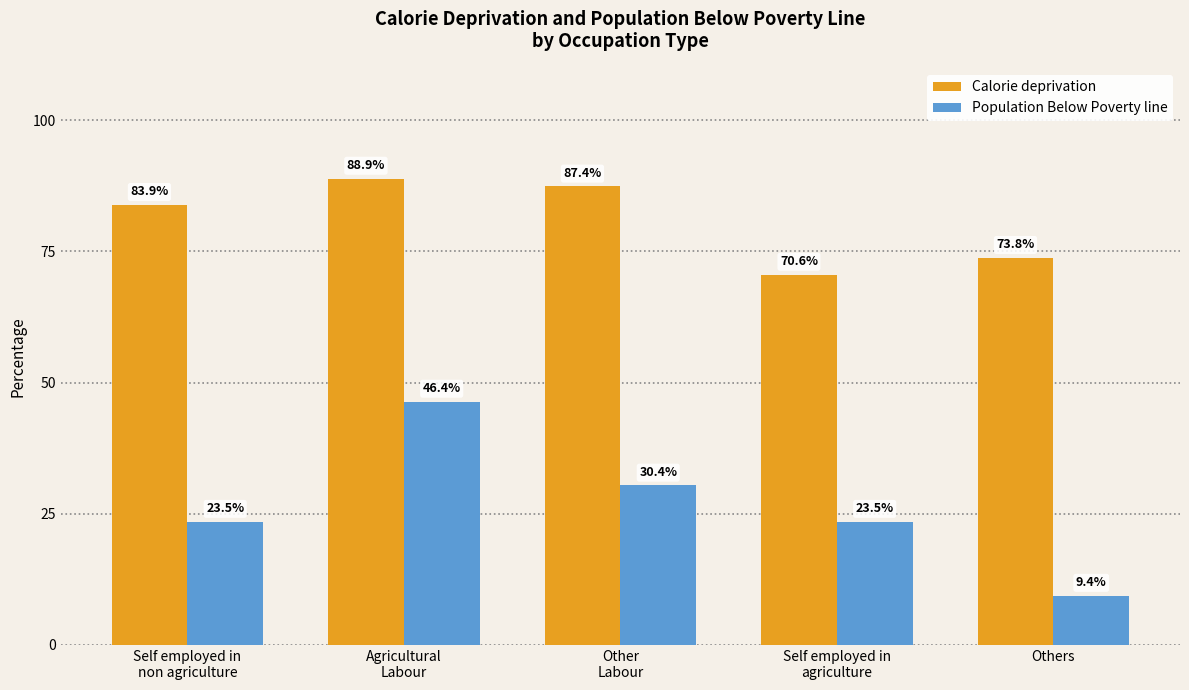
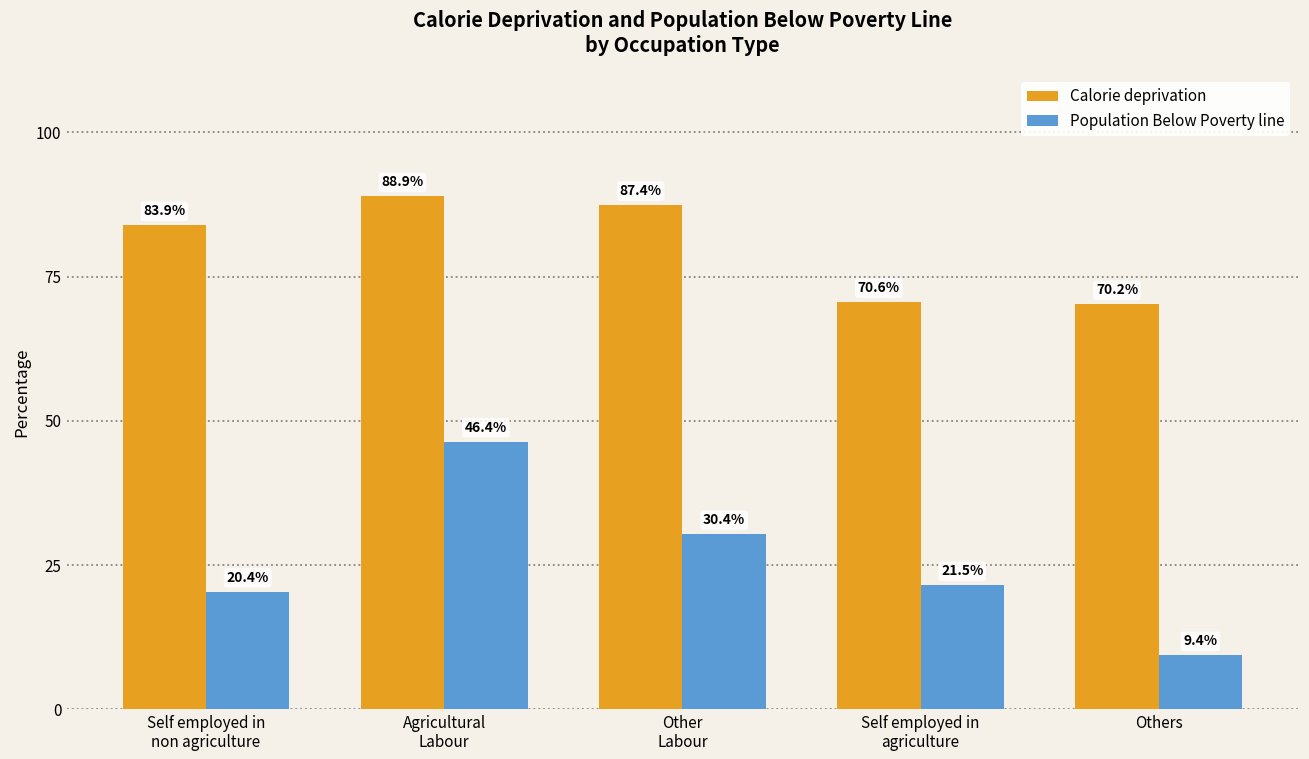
  {
    "Calorie deprivation": {
-     "Others": "73.8%"
+     "Others": "70.2%"
    },
    "Population Below Poverty line": {
-     "Self employed in non agriculture": "23.5%",
-     "Self employed in agriculture": "23.5%"
+     "Self employed in non agriculture": "20.4%",
+     "Self employed in agriculture": "21.5%"
    }
  }
